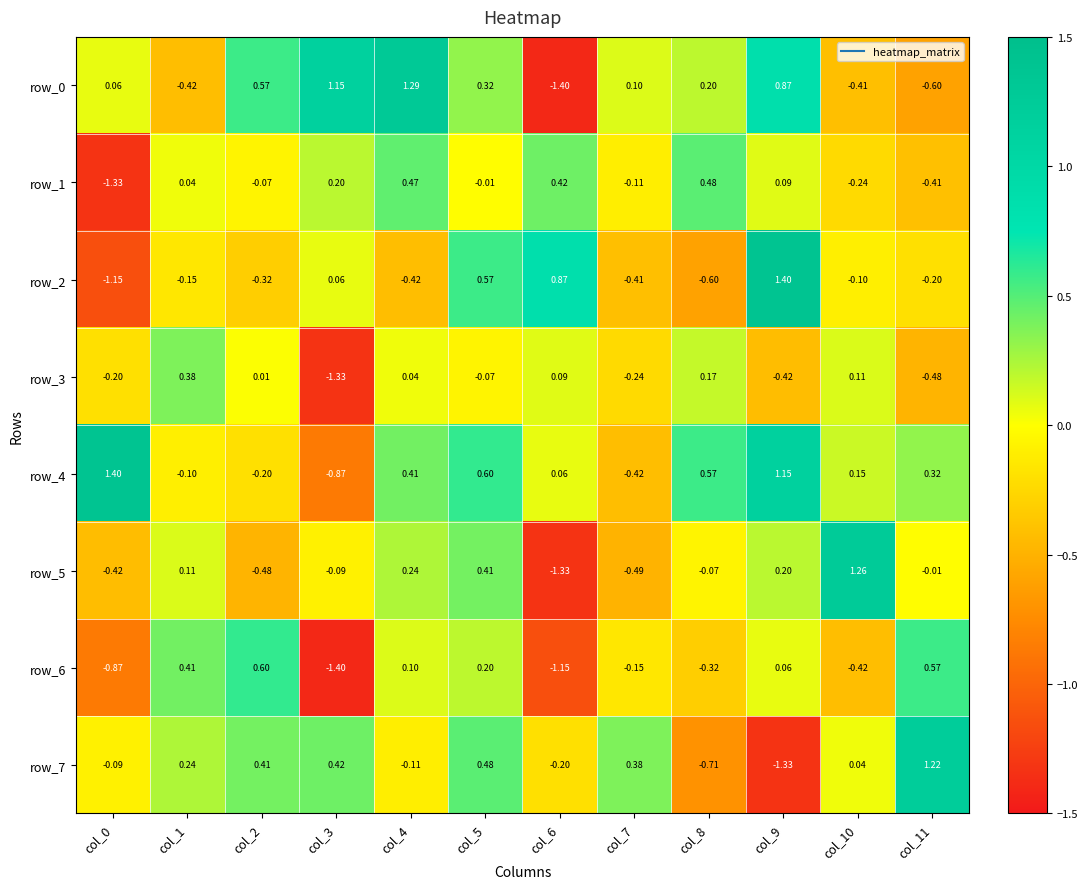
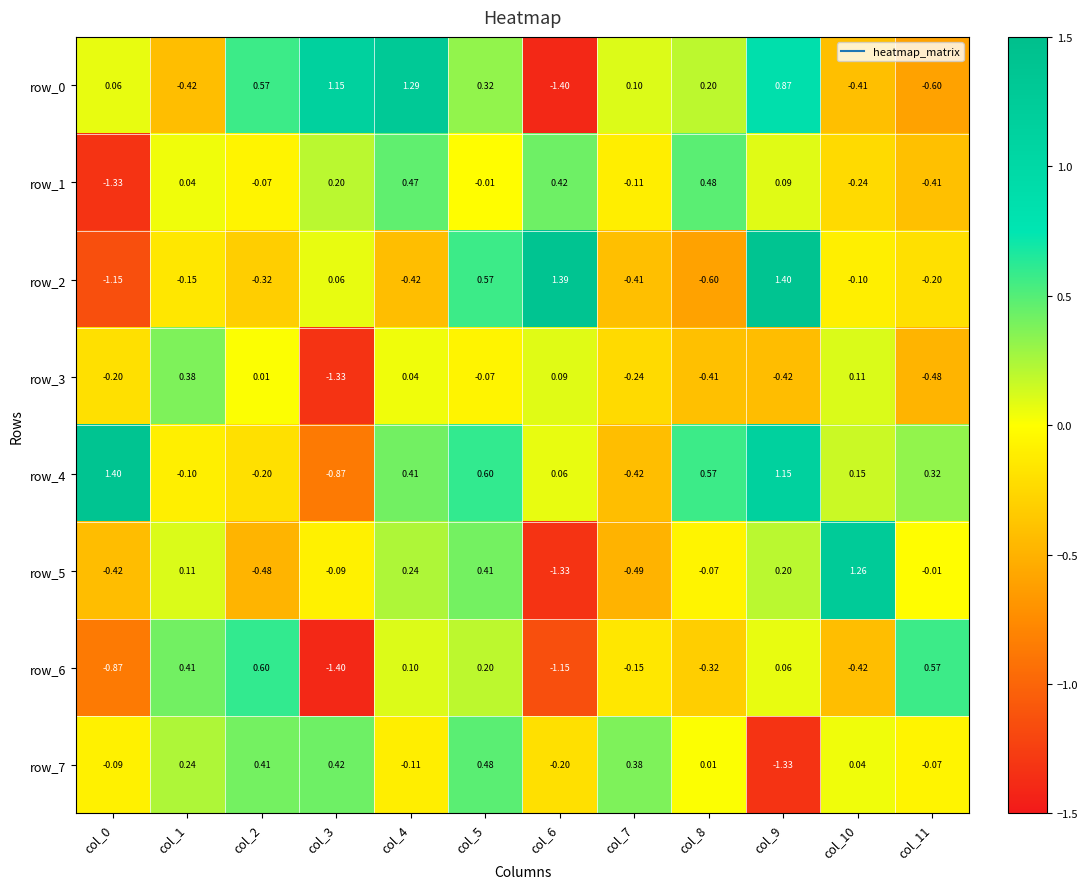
  {
    "row_0": {
      "col_0": 0.06,
      "col_1": -0.42,
      "col_2": 0.57,
      "col_3": 1.15,
      "col_4": 1.29,
      "col_5": 0.32,
      "col_6": -1.40,
      "col_7": 0.10,
      "col_8": 0.20,
      "col_9": 0.87,
      "col_10": -0.41,
      "col_11": -0.60
    },
    "row_1": {
      "col_0": -1.33,
      "col_1": 0.04,
      "col_2": -0.07,
      "col_3": 0.20,
      "col_4": 0.47,
      "col_5": -0.01,
      "col_6": 0.42,
      "col_7": -0.11,
      "col_8": 0.48,
      "col_9": 0.09,
      "col_10": -0.24,
      "col_11": -0.41
    },
    "row_2": {
      "col_0": -1.15,
      "col_1": -0.15,
      "col_2": -0.32,
      "col_3": 0.06,
      "col_4": -0.42,
      "col_5": 0.57,
-     "col_6": 0.87,
+     "col_6": 1.39,
      "col_7": -0.41,
      "col_8": -0.60,
      "col_9": 1.40,
      "col_10": -0.10,
      "col_11": -0.20
    },
    "row_3": {
      "col_0": -0.20,
      "col_1": 0.38,
      "col_2": 0.01,
      "col_3": -1.33,
      "col_4": 0.04,
      "col_5": -0.07,
      "col_6": 0.09,
      "col_7": -0.24,
-     "col_8": 0.17,
+     "col_8": -0.41,
      "col_9": -0.42,
      "col_10": 0.11,
      "col_11": -0.48
    },
    "row_4": {
      "col_0": 1.40,
      "col_1": -0.10,
      "col_2": -0.20,
      "col_3": -0.87,
      "col_4": 0.41,
      "col_5": 0.60,
      "col_6": 0.06,
      "col_7": -0.42,
      "col_8": 0.57,
      "col_9": 1.15,
      "col_10": 0.15,
      "col_11": 0.32
    },
    "row_5": {
      "col_0": -0.42,
      "col_1": 0.11,
      "col_2": -0.48,
      "col_3": -0.09,
      "col_4": 0.24,
      "col_5": 0.41,
      "col_6": -1.33,
      "col_7": -0.49,
      "col_8": -0.07,
      "col_9": 0.20,
      "col_10": 1.26,
      "col_11": -0.01
    },
    "row_6": {
      "col_0": -0.87,
      "col_1": 0.41,
      "col_2": 0.60,
      "col_3": -1.40,
      "col_4": 0.10,
      "col_5": 0.20,
      "col_6": -1.15,
      "col_7": -0.15,
      "col_8": -0.32,
      "col_9": 0.06,
      "col_10": -0.42,
      "col_11": 0.57
    },
    "row_7": {
      "col_0": -0.09,
      "col_1": 0.24,
      "col_2": 0.41,
      "col_3": 0.42,
      "col_4": -0.11,
      "col_5": 0.48,
      "col_6": -0.20,
      "col_7": 0.38,
-     "col_8": -0.71,
+     "col_8": 0.01,
      "col_9": -1.33,
      "col_10": 0.04,
-     "col_11": 1.22
+     "col_11": -0.07
    }
  }
